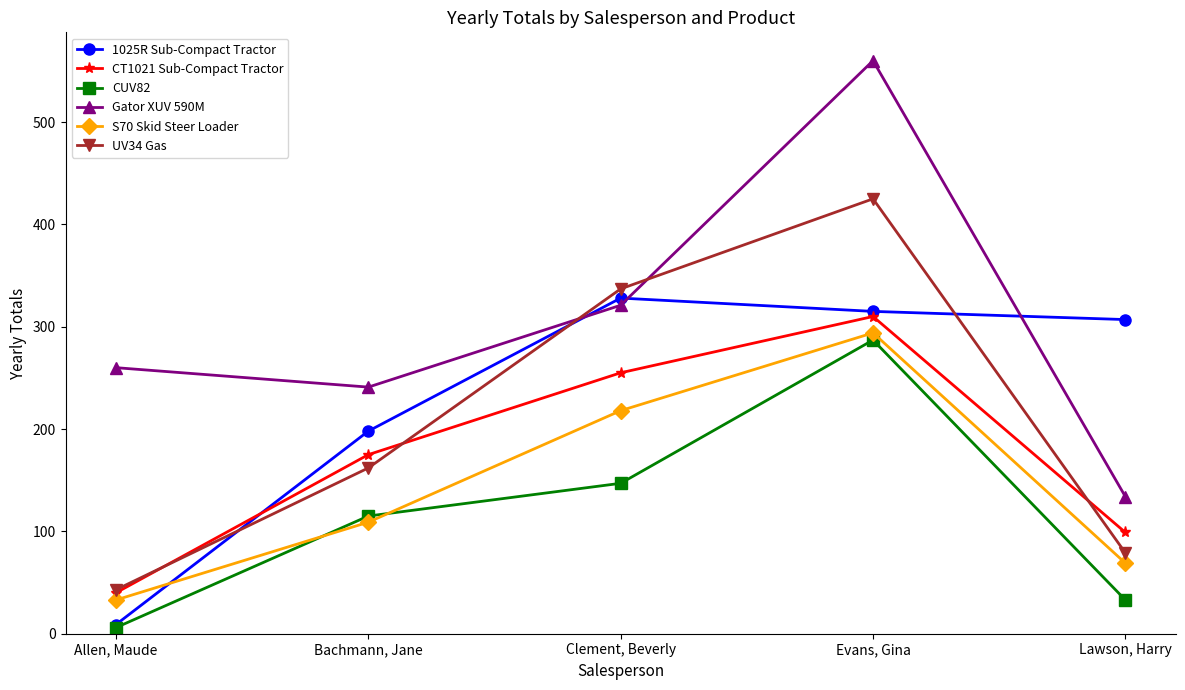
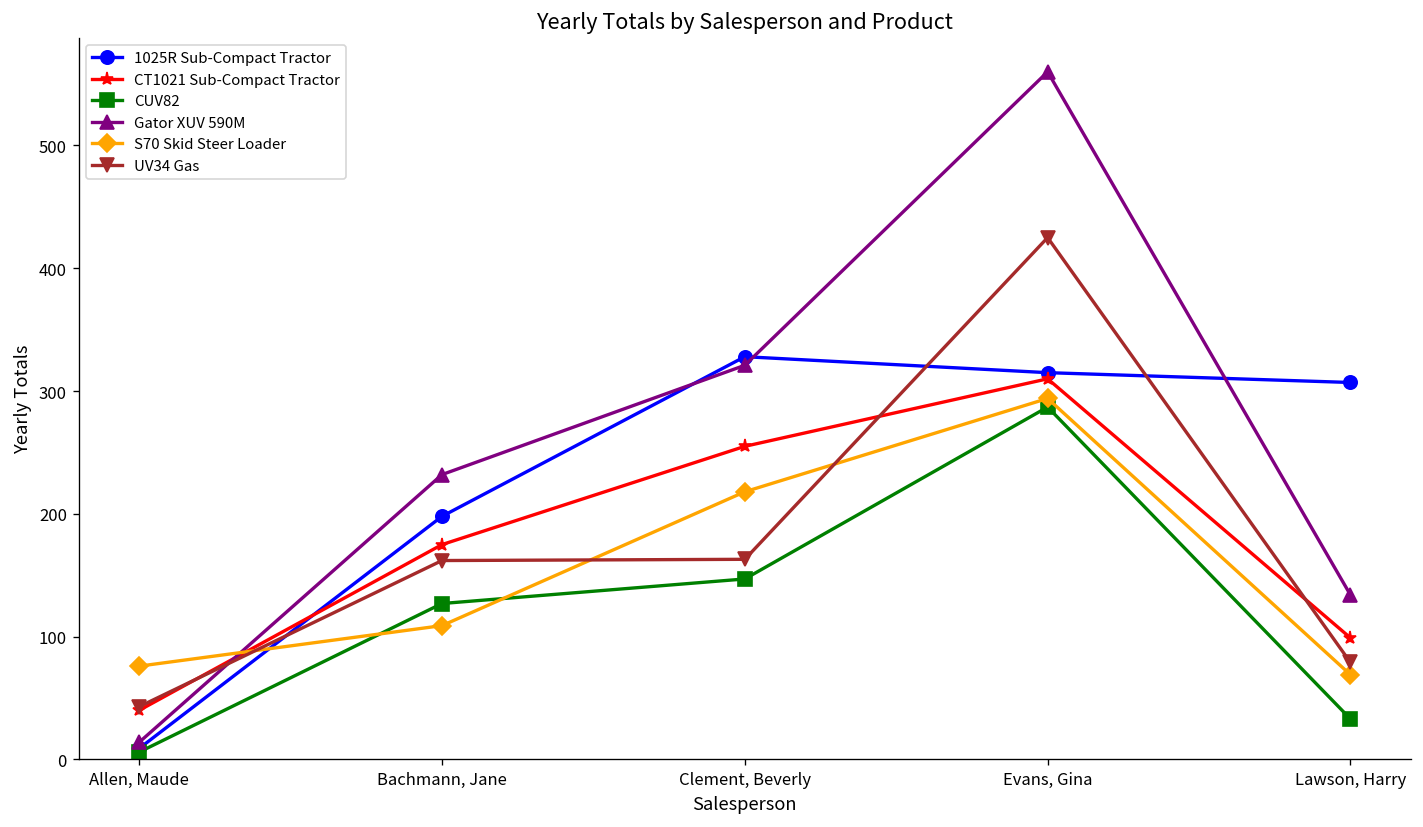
  {
    "1025R Sub-Compact Tractor": {
      "Allen, Maude": 9,
      "Bachmann, Jane": 198,
      "Clement, Beverly": 328,
      "Evans, Gina": 315,
      "Lawson, Harry": 307
    },
    "CT1021 Sub-Compact Tractor": {
      "Allen, Maude": 40,
      "Bachmann, Jane": 175,
      "Clement, Beverly": 255,
      "Evans, Gina": 310,
      "Lawson, Harry": 99
    },
    "CUV82": {
      "Allen, Maude": 6,
-     "Bachmann, Jane": 115,
+     "Bachmann, Jane": 127,
      "Clement, Beverly": 147,
      "Evans, Gina": 287,
      "Lawson, Harry": 33
    },
    "Gator XUV 590M": {
-     "Allen, Maude": 260,
-     "Bachmann, Jane": 241,
+     "Allen, Maude": 14,
+     "Bachmann, Jane": 232,
      "Clement, Beverly": 321,
      "Evans, Gina": 560,
      "Lawson, Harry": 134
    },
    "S70 Skid Steer Loader": {
-     "Allen, Maude": 33,
+     "Allen, Maude": 76,
      "Bachmann, Jane": 109,
      "Clement, Beverly": 218,
      "Evans, Gina": 294,
      "Lawson, Harry": 69
    },
    "UV34 Gas": {
      "Allen, Maude": 43,
      "Bachmann, Jane": 162,
-     "Clement, Beverly": 337,
+     "Clement, Beverly": 163,
      "Evans, Gina": 425,
      "Lawson, Harry": 79
    }
  }
